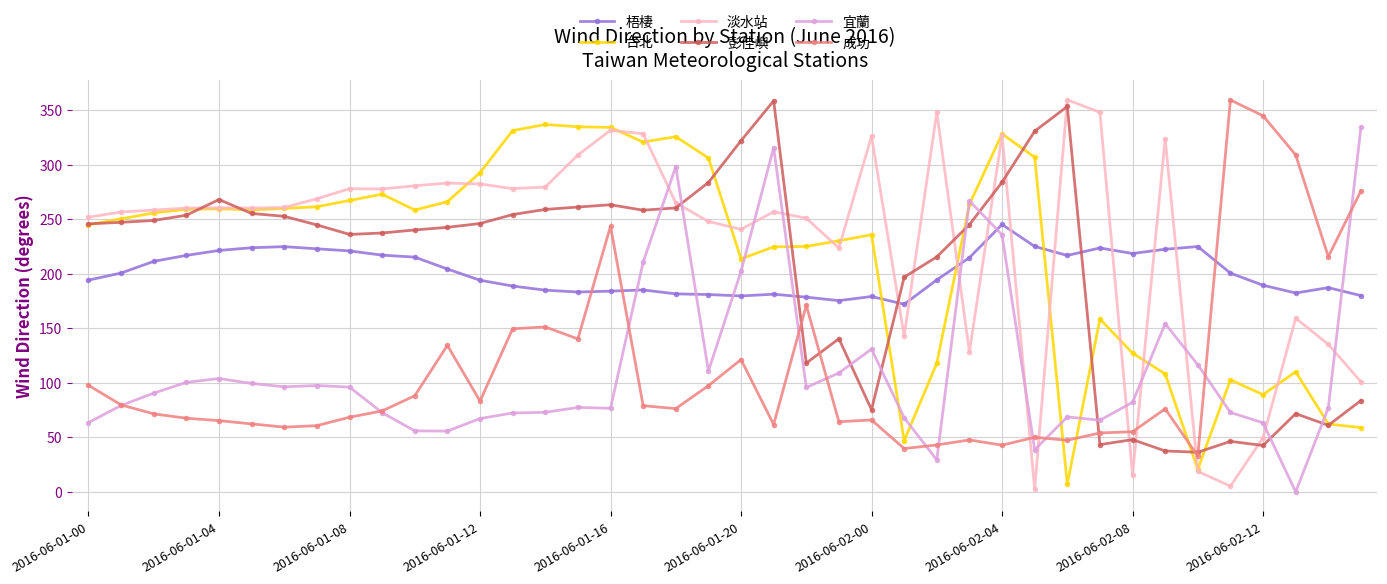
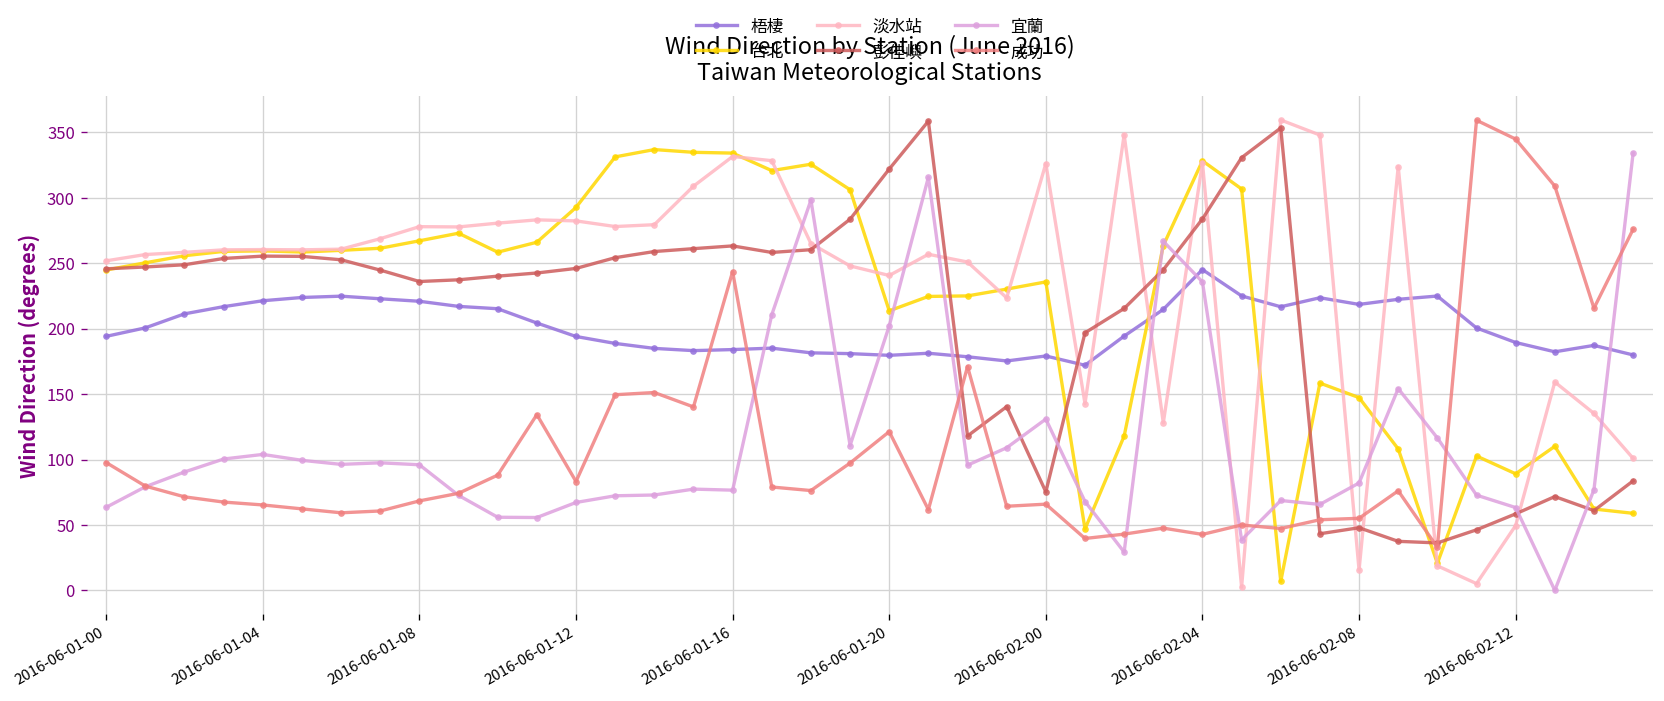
  {
    "梧棲": {
      "2016-06-01-00": 194,
      "2016-06-01-04": 221,
      "2016-06-01-08": 221,
      "2016-06-01-12": 194,
      "2016-06-01-16": 184,
      "2016-06-01-20": 180,
      "2016-06-02-00": 179,
      "2016-06-02-04": 245,
      "2016-06-02-08": 219,
      "2016-06-02-12": 189
    },
    "台北": {
      "2016-06-01-08": 267,
      "2016-06-01-12": 293,
      "2016-06-01-16": 334,
      "2016-06-01-20": 214,
      "2016-06-02-00": 236,
-     "2016-06-02-08": 127,
+     "2016-06-02-08": 147,
      "2016-06-02-12": 89
    },
    "彭佳嶼": {
-     "2016-06-01-04": 268,
+     "2016-06-01-04": 255,
      "2016-06-01-08": 236,
      "2016-06-01-12": 246,
      "2016-06-01-16": 263,
      "2016-06-01-20": 322,
      "2016-06-02-00": 75,
      "2016-06-02-04": 284,
      "2016-06-02-08": 48,
-     "2016-06-02-12": 43
+     "2016-06-02-12": 59
    },
    "成功": {
      "2016-06-01-00": 98,
      "2016-06-01-04": 65,
      "2016-06-01-08": 68,
      "2016-06-01-12": 83,
      "2016-06-01-16": 244,
      "2016-06-01-20": 121,
      "2016-06-02-00": 66,
      "2016-06-02-04": 43,
      "2016-06-02-08": 55,
      "2016-06-02-12": 345
    }
  }
